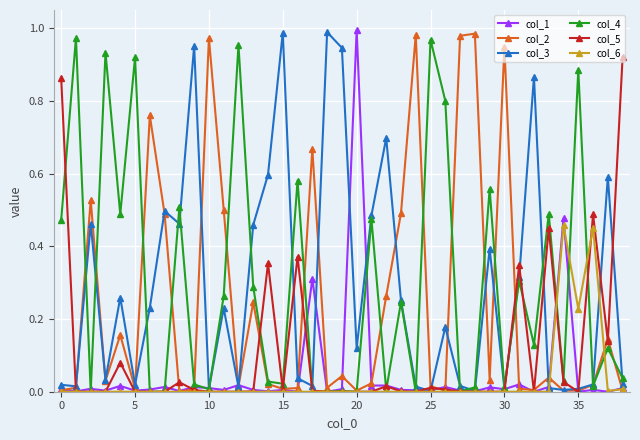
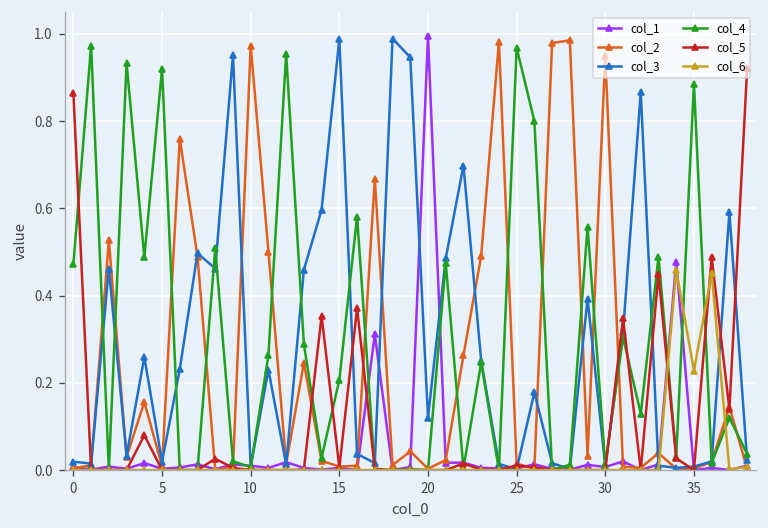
  {
    "col_1": {
      "20": 1.00
    },
    "col_2": {
      "10": 0.97
    },
    "col_3": {
      "0": 0.02,
      "5": 0.02,
      "15": 0.99,
      "20": 0.12
    },
    "col_4": {
      "0": 0.47,
      "5": 0.92,
-     "15": 0.02,
+     "15": 0.21,
      "25": 0.97,
      "35": 0.89
    },
    "col_5": {
      "0": 0.86
    },
    "col_6": {
      "35": 0.23
    }
  }
